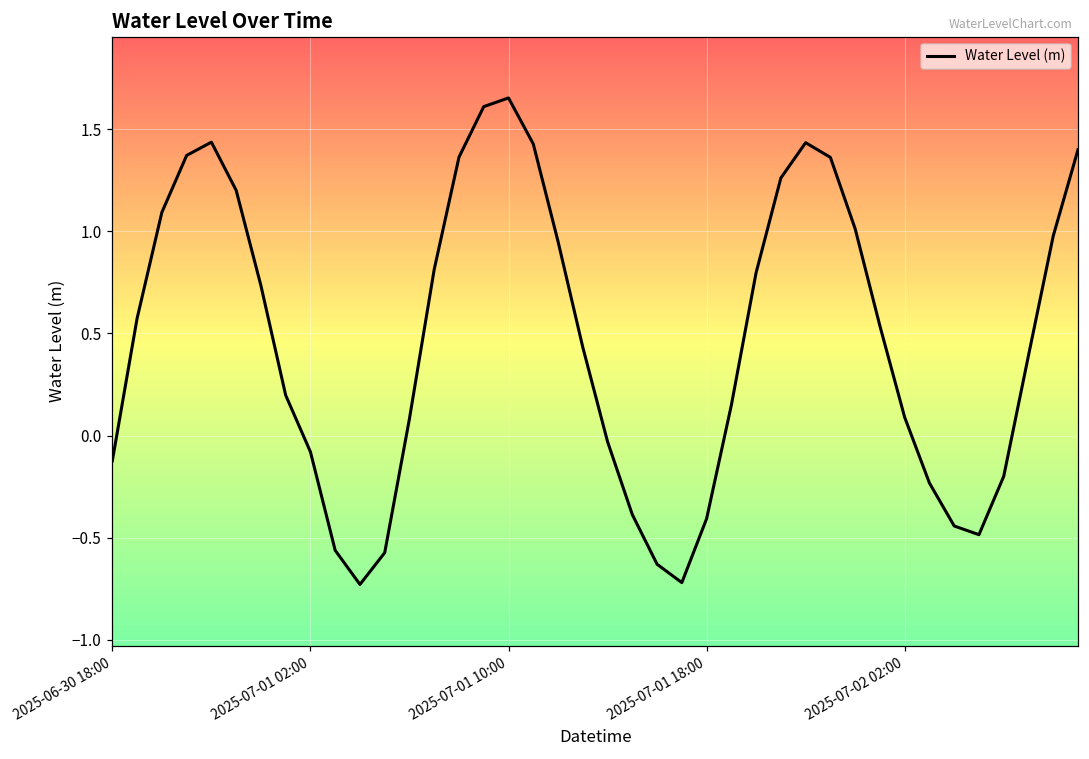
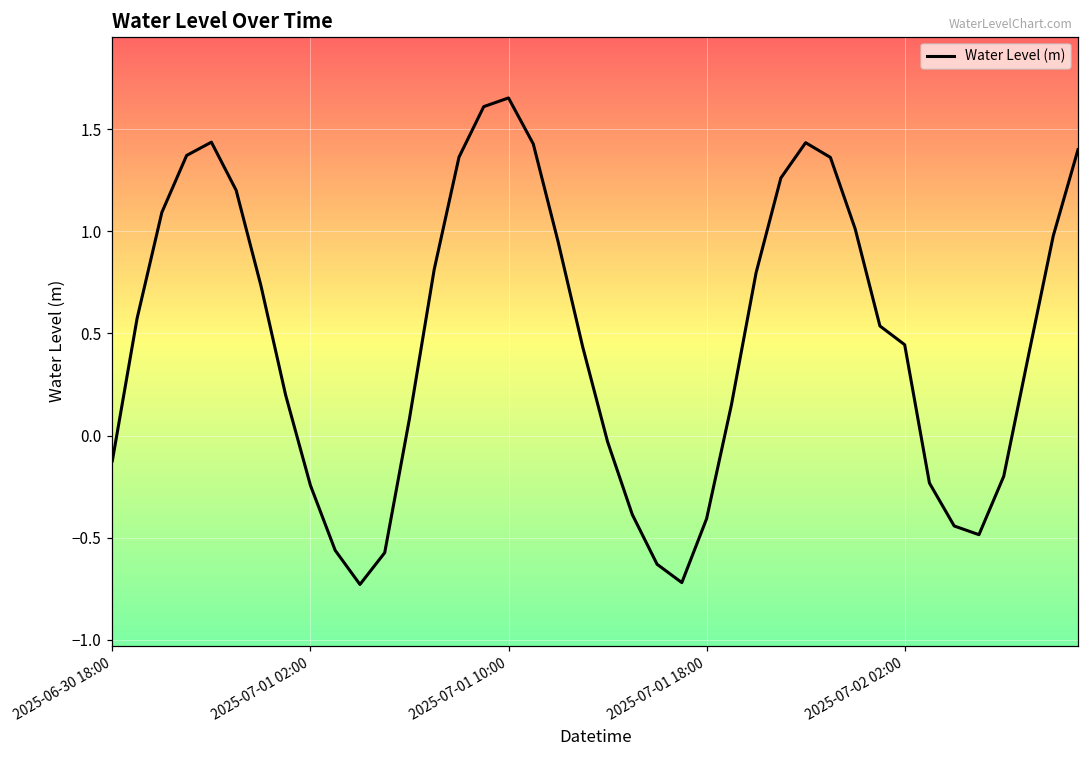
  {
    "2025-06-30 18:00": -0.12,
-   "2025-07-01 02:00": -0.08,
+   "2025-07-01 02:00": -0.24,
    "2025-07-01 10:00": 1.65,
    "2025-07-01 18:00": -0.41,
-   "2025-07-02 02:00": 0.09
+   "2025-07-02 02:00": 0.44
  }
